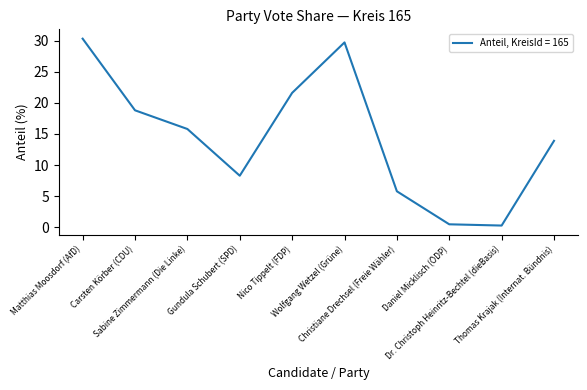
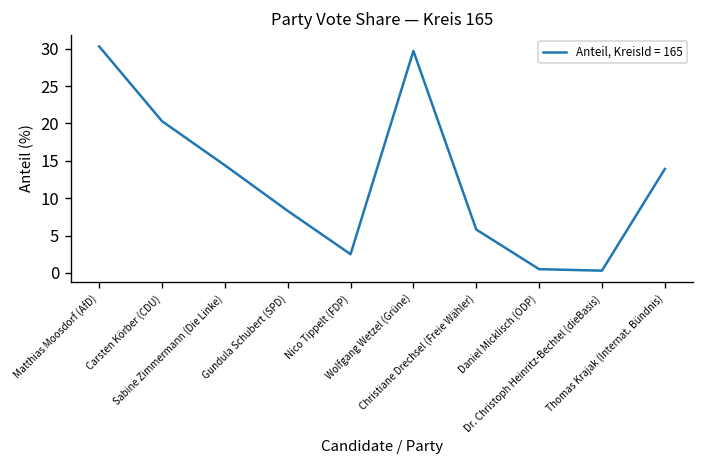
  {
    "Matthias Moosdorf (AfD)": 30,
-   "Carsten Körber (CDU)": 19,
-   "Sabine Zimmermann (Die Linke)": 16,
+   "Carsten Körber (CDU)": 20,
+   "Sabine Zimmermann (Die Linke)": 14,
    "Gundula Schubert (SPD)": 8,
-   "Nico Tippelt (FDP)": 22,
+   "Nico Tippelt (FDP)": 3,
    "Wolfgang Wetzel (Grüne)": 30,
    "Christiane Drechsel (Freie Wähler)": 6,
    "Daniel Micklisch (ÖDP)": 1,
    "Dr. Christoph Heinritz-Bechtel (dieBasis)": 0,
    "Thomas Krajak (Internat. Bündnis)": 14
  }
